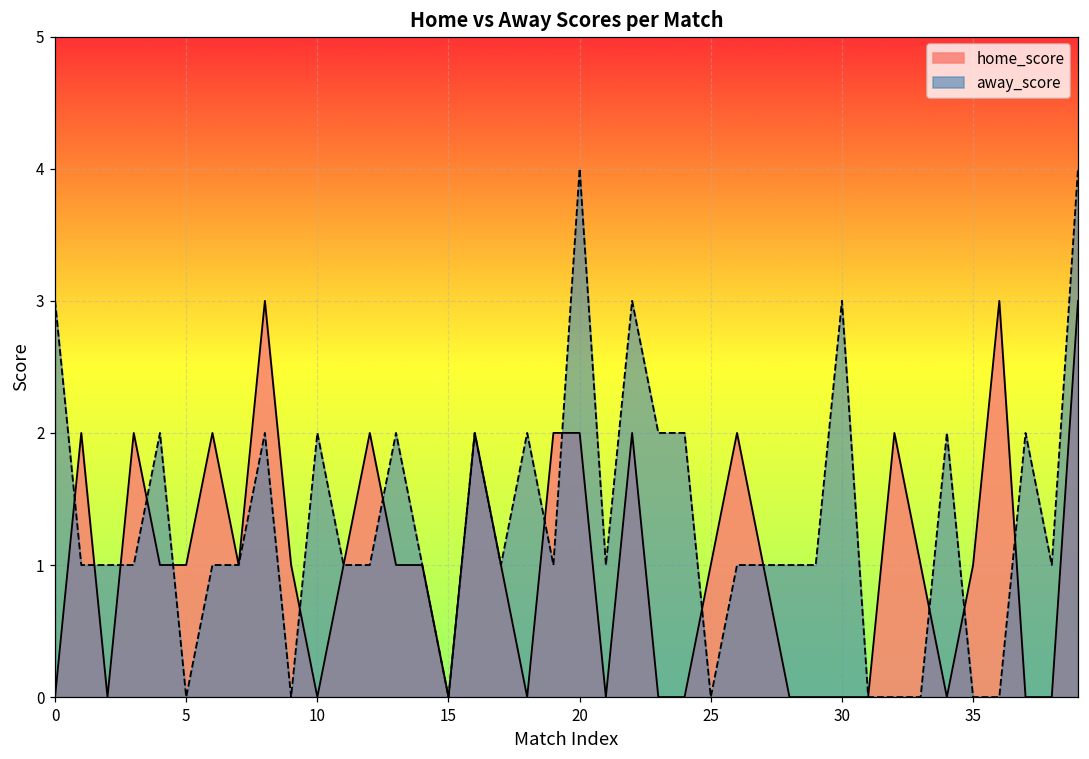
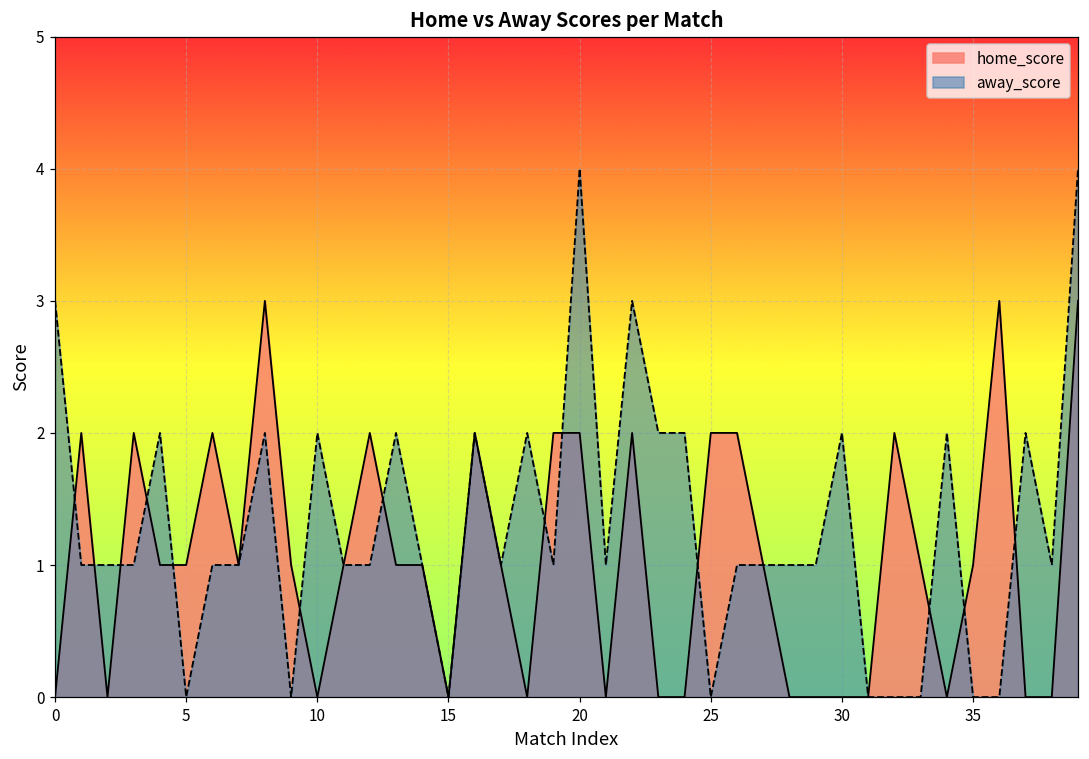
  {
    "home_score": {
      "0": 0,
      "5": 1,
      "10": 0,
      "20": 2,
-     "25": 1,
+     "25": 2,
      "30": 0,
      "35": 1
    },
    "away_score": {
      "0": 3,
      "5": 0,
      "10": 2,
      "20": 4,
      "25": 0,
-     "30": 3,
+     "30": 2,
      "35": 0
    }
  }
